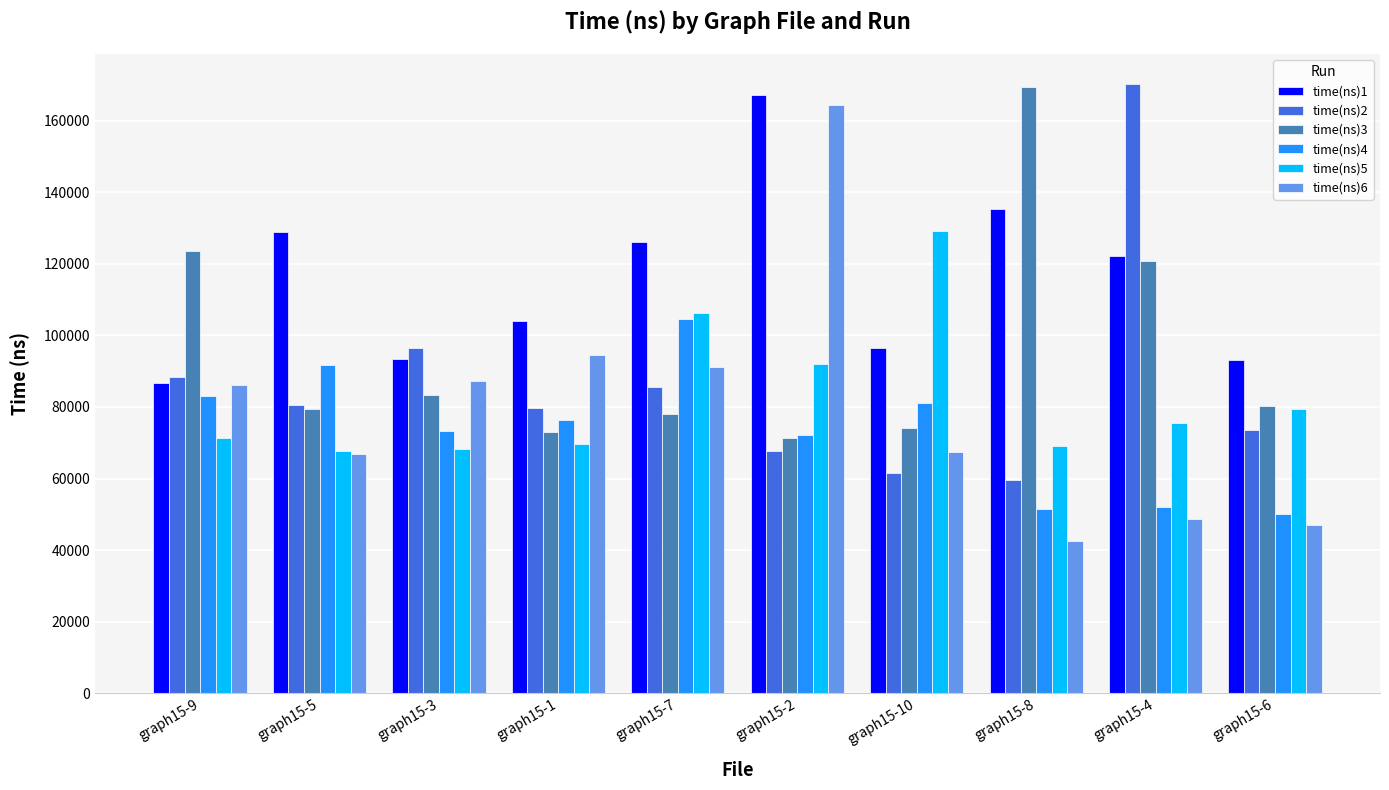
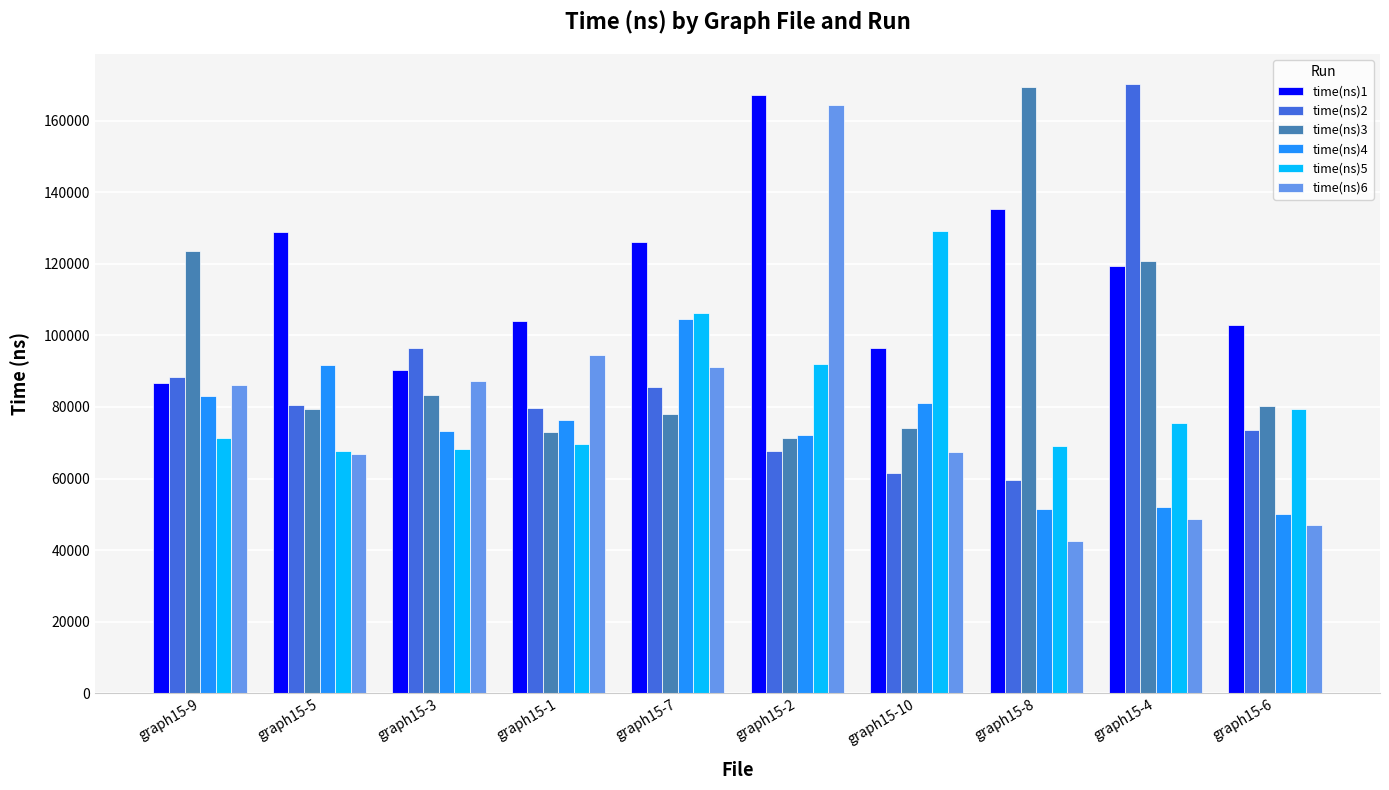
  {
    "time(ns)1": {
      "graph15-9": 87000,
      "graph15-5": 129000,
-     "graph15-3": 93000,
+     "graph15-3": 90000,
      "graph15-1": 104000,
      "graph15-7": 126000,
      "graph15-2": 167000,
      "graph15-10": 97000,
      "graph15-8": 135000,
-     "graph15-4": 122000,
-     "graph15-6": 93000
+     "graph15-4": 119000,
+     "graph15-6": 103000
    }
  }
